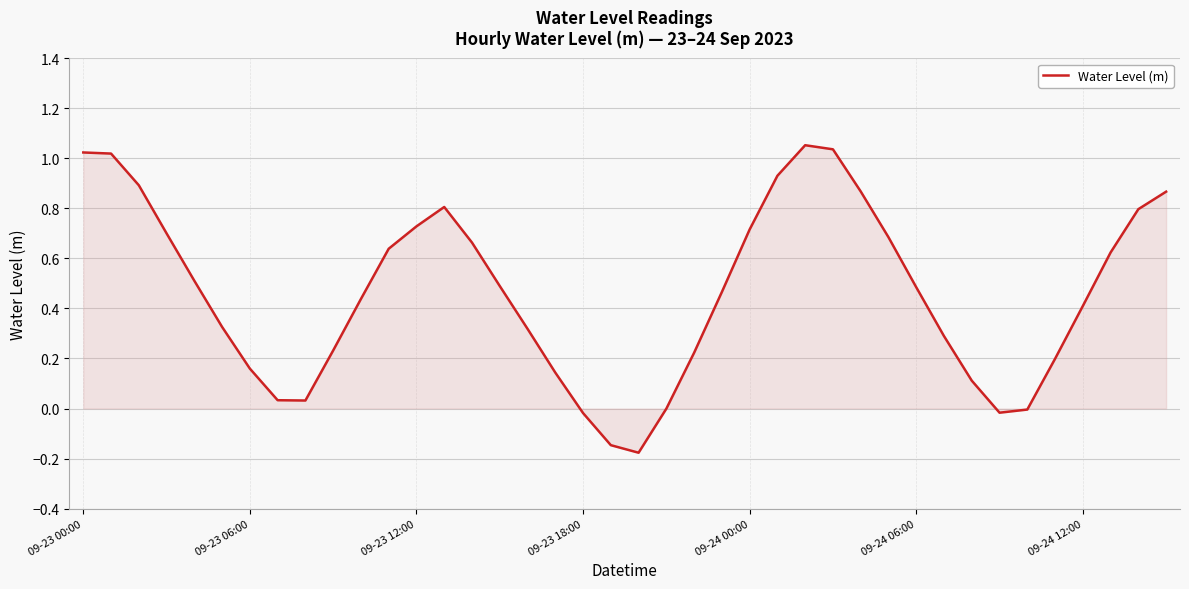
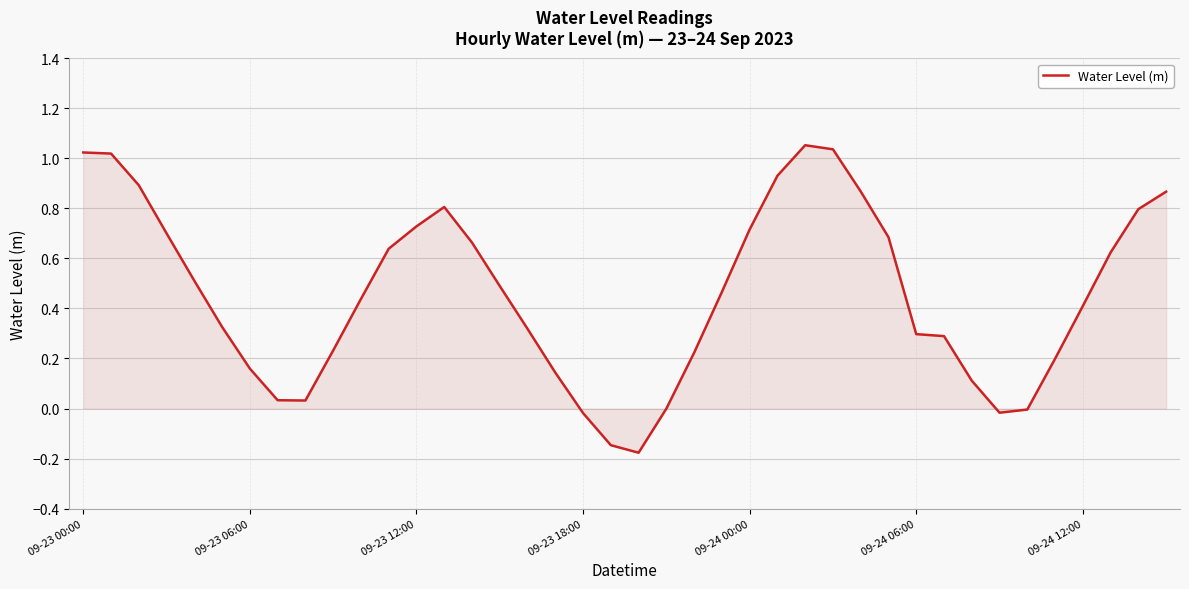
  {
    "Water Level (m)": {
      "09-23 18:00": -0.02,
-     "09-24 06:00": 0.48
+     "09-24 06:00": 0.30
    }
  }
